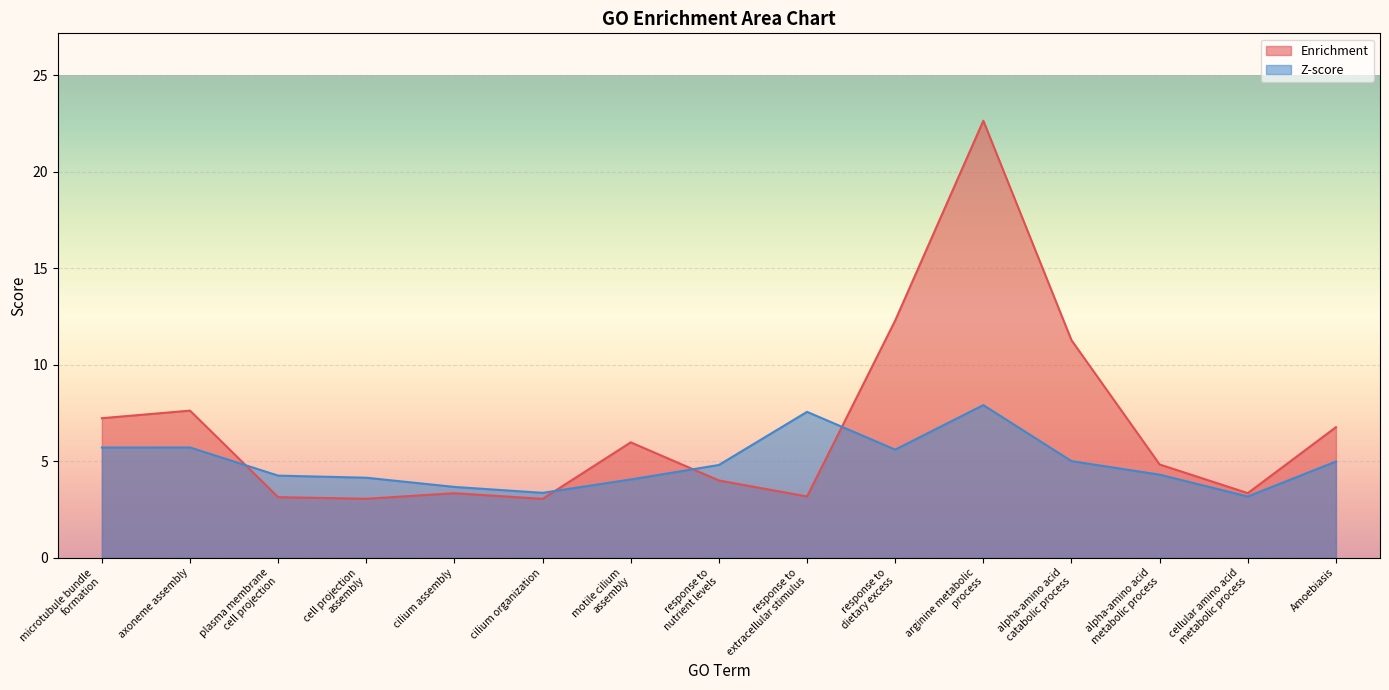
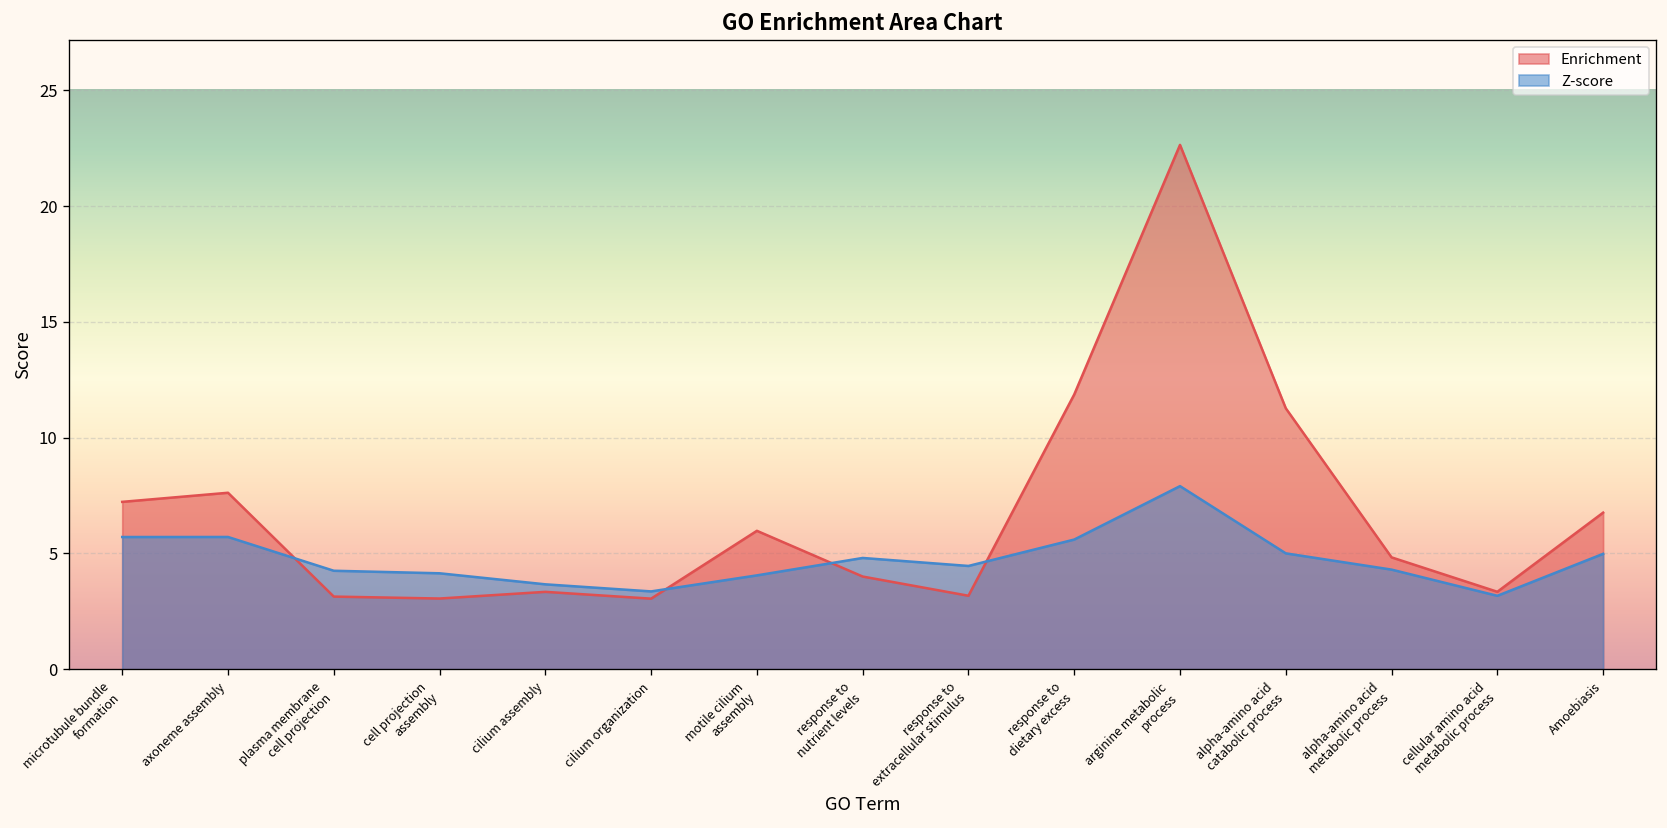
  {
    "Enrichment": {
      "microtubule bundle formation": 7.2,
      "axoneme assembly": 7.6,
      "plasma membrane cell projection": 3.1,
      "cell projection assembly": 3.1,
      "cilium assembly": 3.3,
      "cilium organization": 3.1,
      "motile cilium assembly": 6.0,
      "response to nutrient levels": 4.0,
      "response to extracellular stimulus": 3.2,
-     "response to dietary excess": 12.3,
+     "response to dietary excess": 11.9,
      "arginine metabolic process": 22.6,
      "alpha-amino acid catabolic process": 11.3,
      "alpha-amino acid metabolic process": 4.8,
      "cellular amino acid metabolic process": 3.3,
      "Amoebiasis": 6.8
    },
    "Z-score": {
      "microtubule bundle formation": 5.7,
      "axoneme assembly": 5.7,
      "plasma membrane cell projection": 4.3,
      "cell projection assembly": 4.1,
      "cilium assembly": 3.7,
      "cilium organization": 3.4,
      "motile cilium assembly": 4.1,
      "response to nutrient levels": 4.8,
-     "response to extracellular stimulus": 7.6,
+     "response to extracellular stimulus": 4.5,
      "response to dietary excess": 5.6,
      "arginine metabolic process": 7.9,
      "alpha-amino acid catabolic process": 5.0,
      "alpha-amino acid metabolic process": 4.3,
      "cellular amino acid metabolic process": 3.2,
      "Amoebiasis": 5.0
    }
  }
